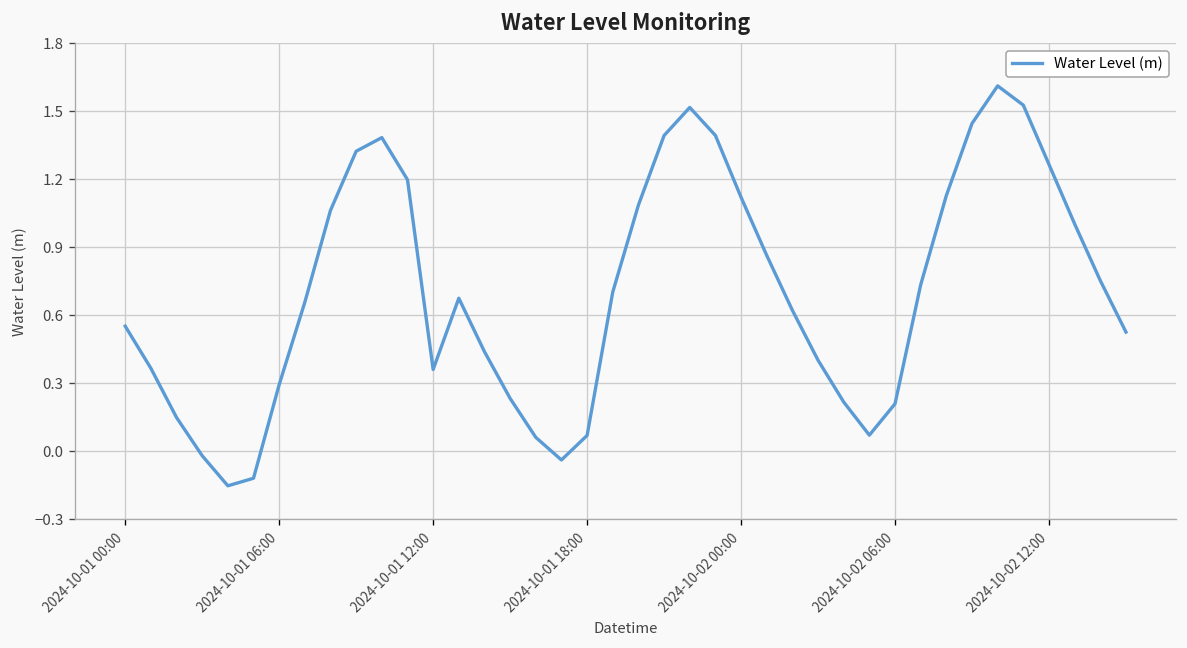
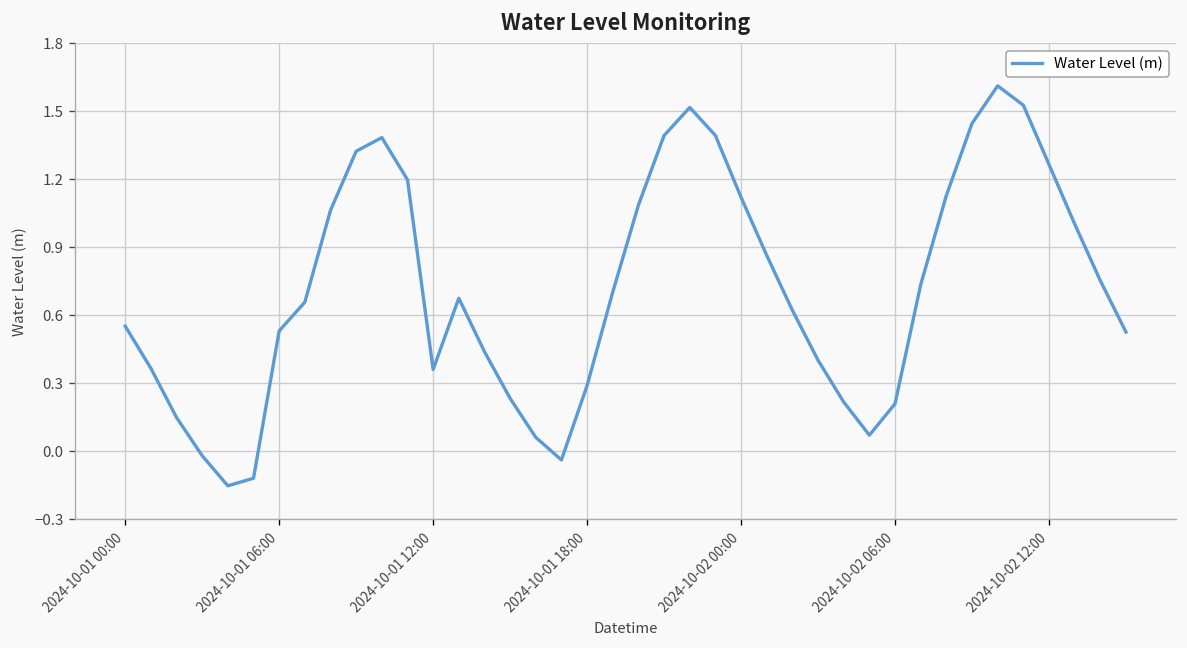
  {
    "2024-10-01 00:00": 0.55,
-   "2024-10-01 06:00": 0.29,
+   "2024-10-01 06:00": 0.53,
    "2024-10-01 12:00": 0.36,
-   "2024-10-01 18:00": 0.07,
+   "2024-10-01 18:00": 0.29,
    "2024-10-02 00:00": 1.12,
    "2024-10-02 06:00": 0.21,
    "2024-10-02 12:00": 1.27
  }
